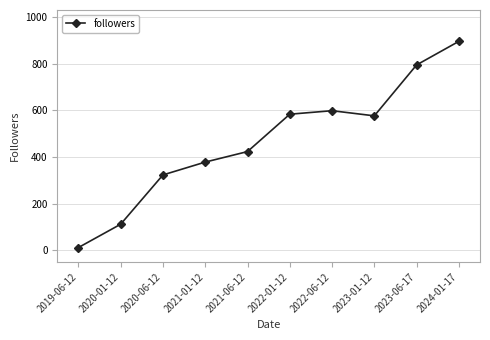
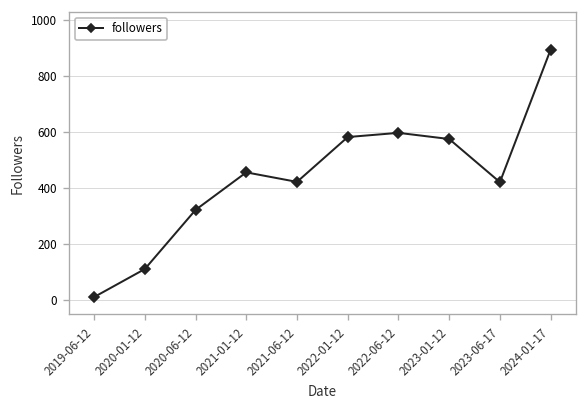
  {
    "2019-06-12": 10,
    "2020-01-12": 110,
    "2020-06-12": 320,
-   "2021-01-12": 380,
+   "2021-01-12": 460,
    "2021-06-12": 420,
    "2022-01-12": 580,
    "2022-06-12": 600,
    "2023-01-12": 580,
-   "2023-06-17": 790,
+   "2023-06-17": 420,
    "2024-01-17": 900
  }
